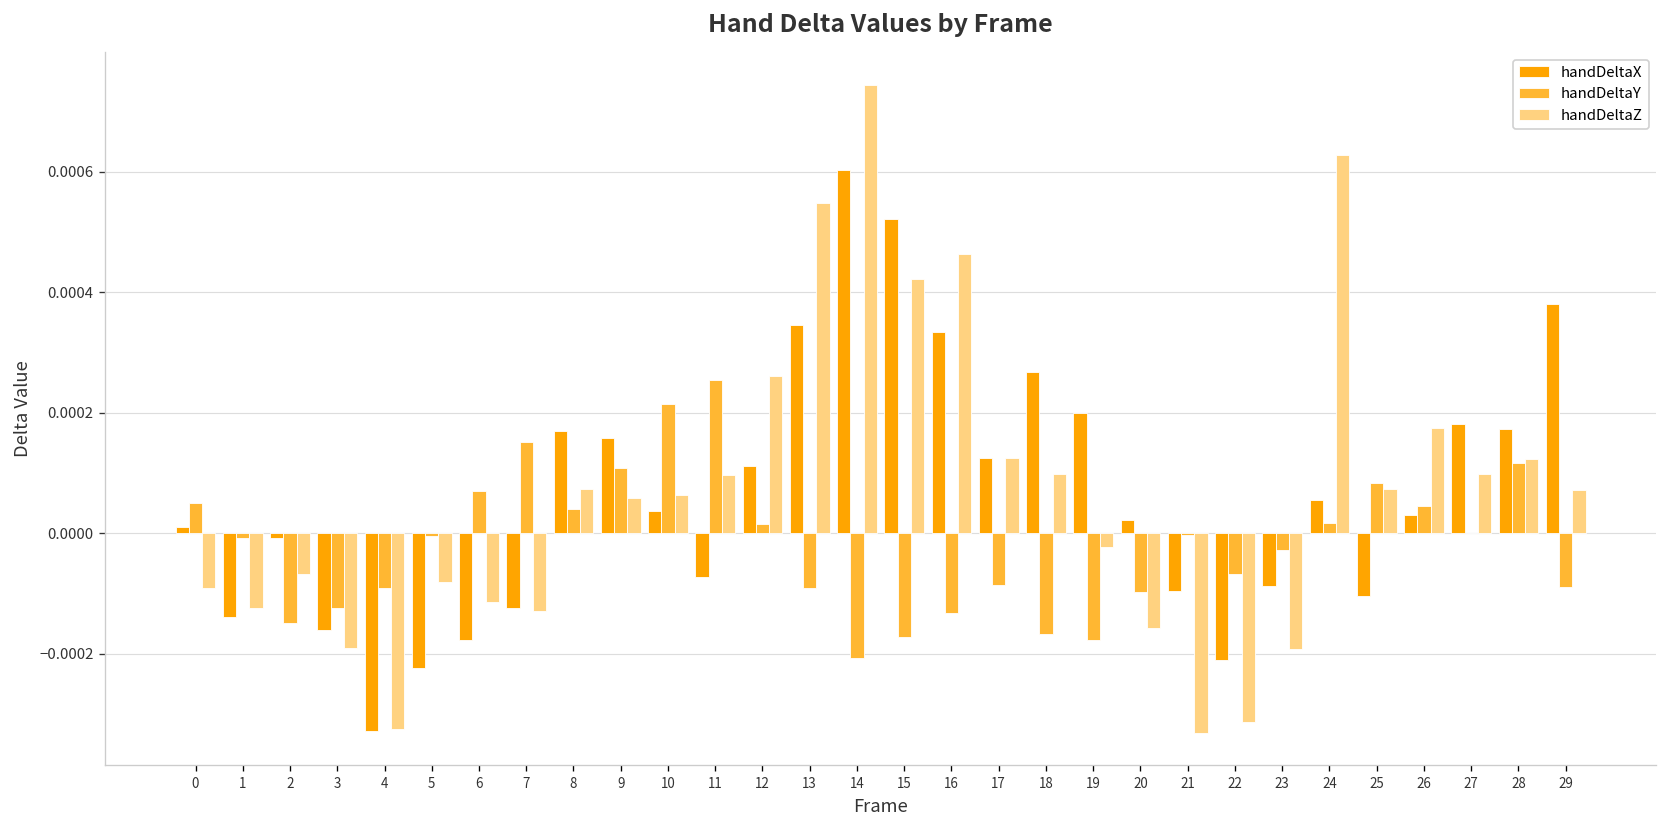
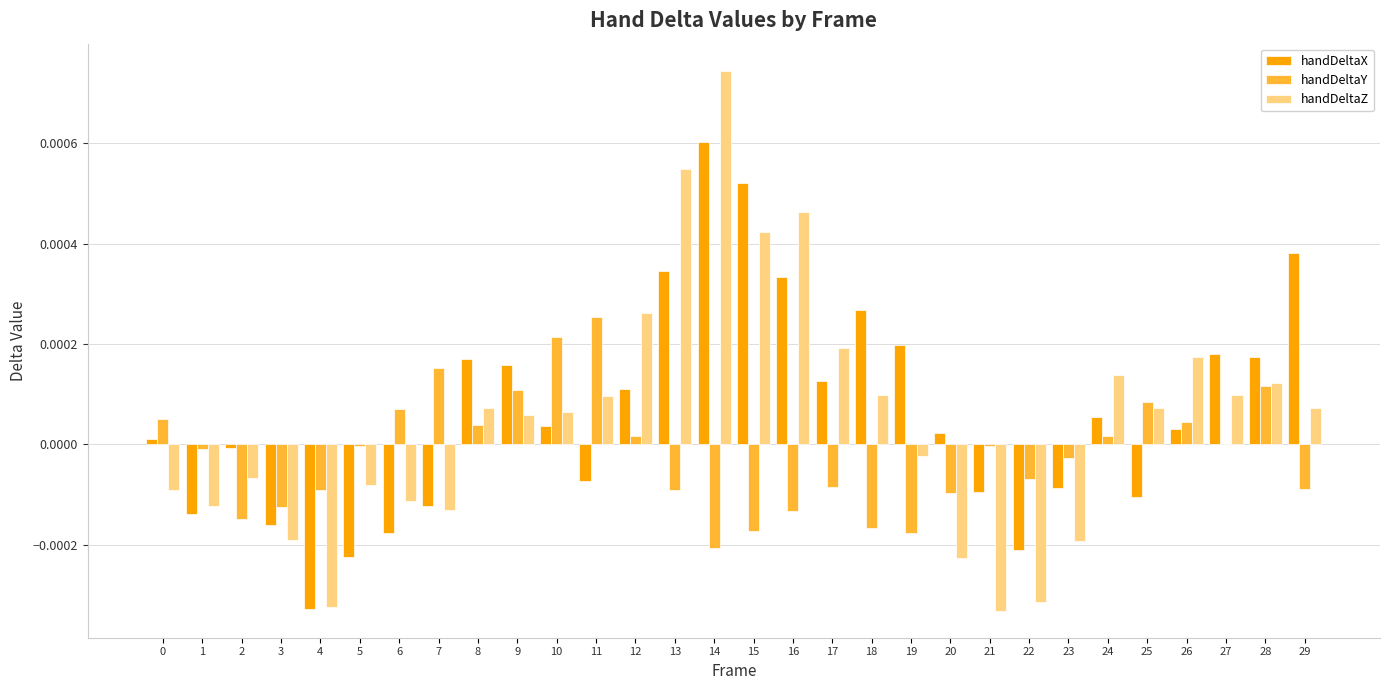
  {
    "handDeltaZ": {
      "0": -0.00009,
      "1": -0.00012,
      "2": -0.00007,
      "3": -0.00019,
      "4": -0.00032,
      "5": -0.00008,
      "6": -0.00011,
      "7": -0.00013,
      "8": 0.00007,
      "9": 0.00006,
      "10": 0.00006,
      "11": 0.00010,
      "12": 0.00026,
      "13": 0.00055,
      "14": 0.00074,
      "15": 0.00042,
      "16": 0.00046,
-     "17": 0.00012,
+     "17": 0.00019,
      "18": 0.00010,
      "19": -0.00002,
-     "20": -0.00016,
+     "20": -0.00023,
      "21": -0.00033,
      "22": -0.00031,
      "23": -0.00019,
-     "24": 0.00063,
+     "24": 0.00014,
      "25": 0.00007,
      "26": 0.00017,
      "27": 0.00010,
      "28": 0.00012,
      "29": 0.00007
    }
  }
